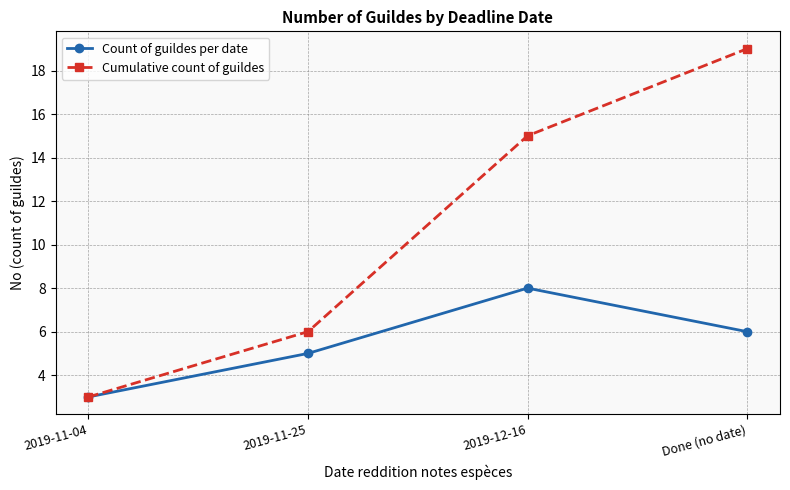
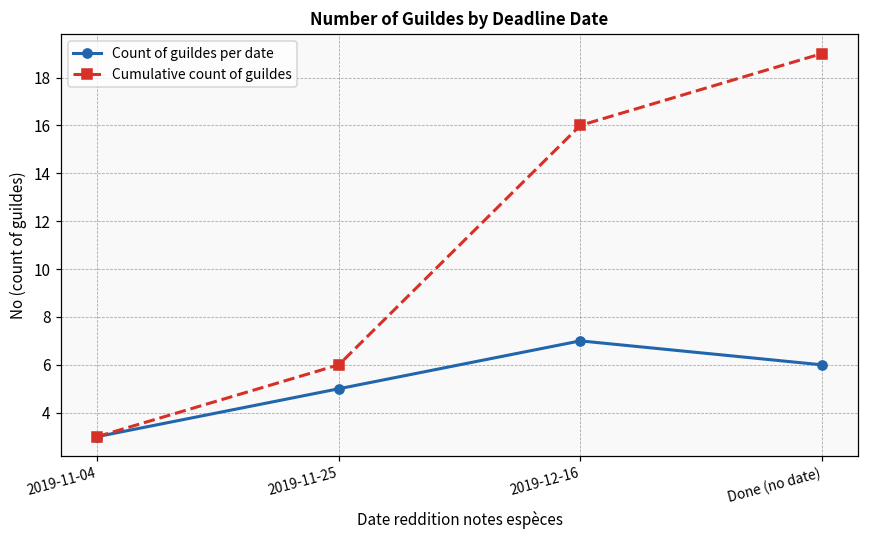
  {
    "Count of guildes per date": {
      "2019-11-25": 5,
-     "2019-12-16": 8,
+     "2019-12-16": 7,
      "Done (no date)": 6
    },
    "Cumulative count of guildes": {
      "2019-11-25": 6,
-     "2019-12-16": 15,
+     "2019-12-16": 16,
      "Done (no date)": 19
    }
  }
